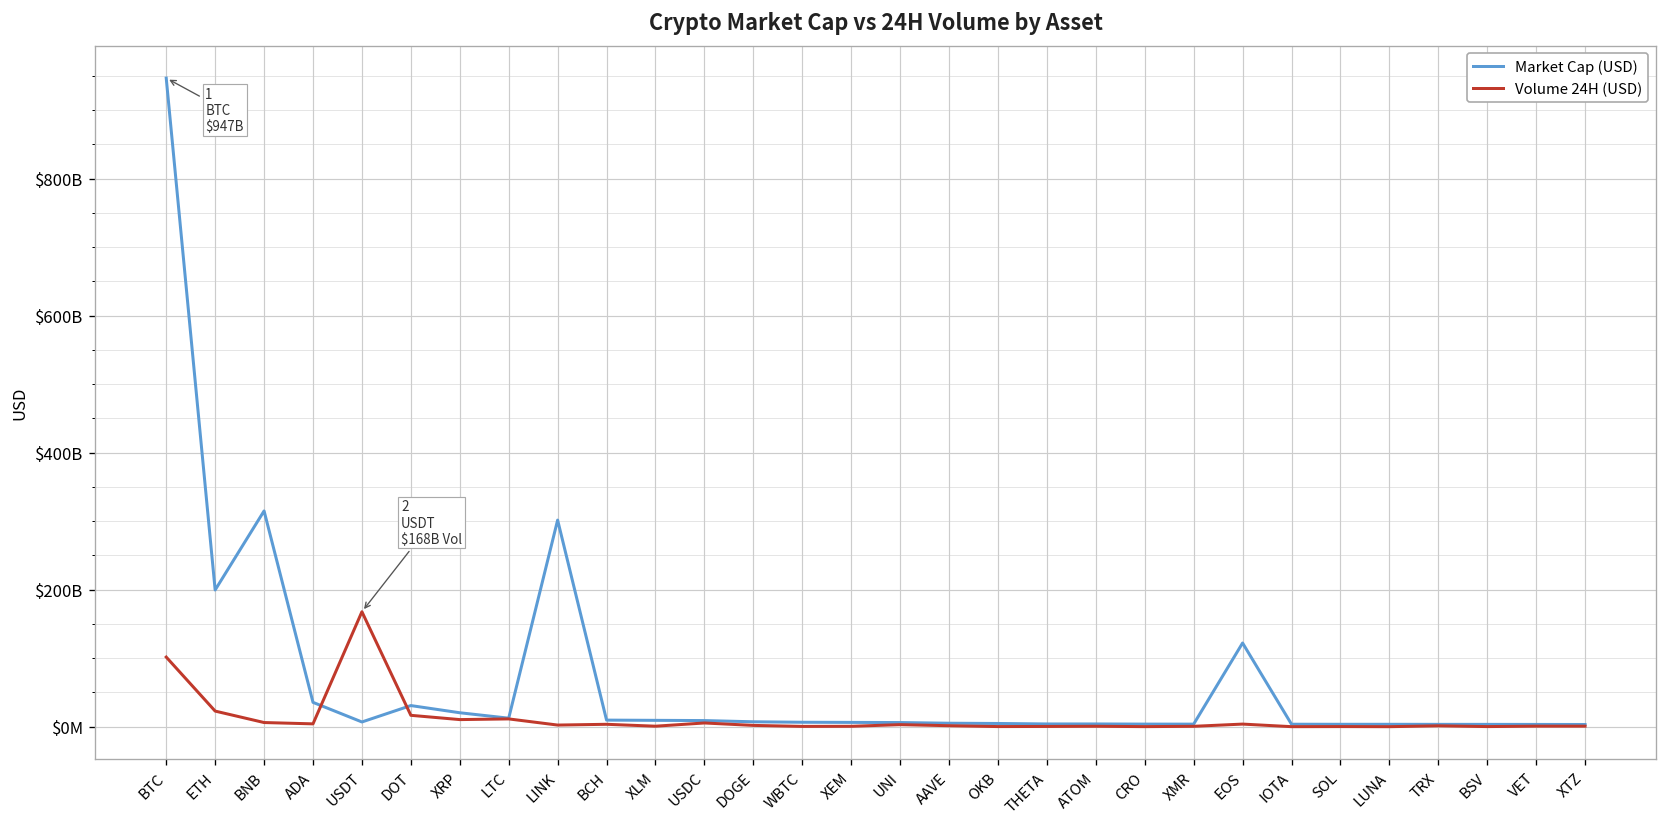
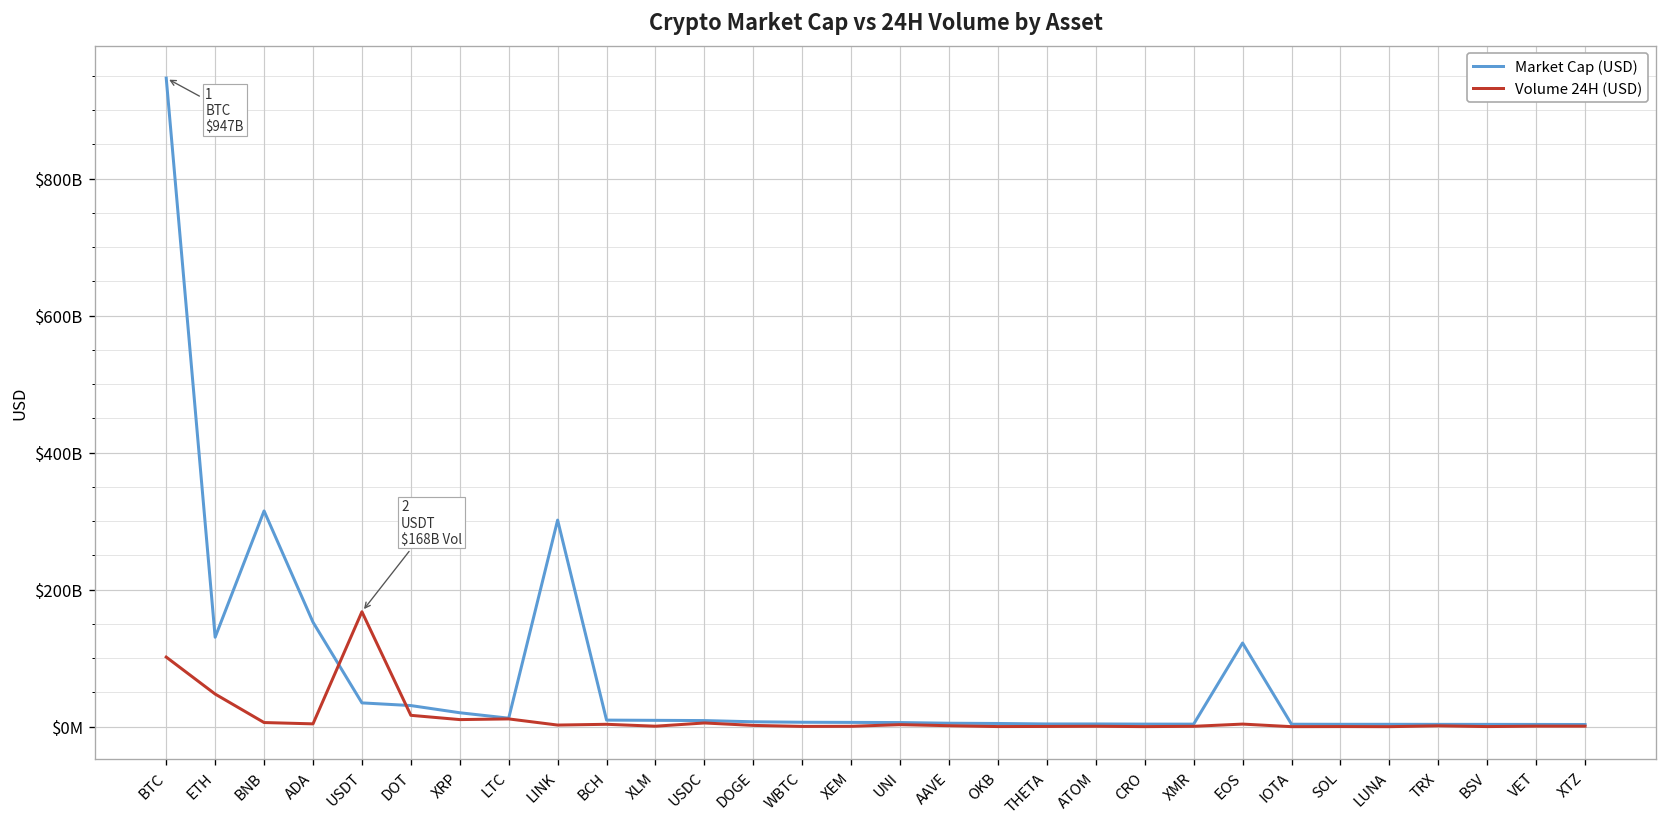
  {
    "Market Cap (USD)": {
-     "ETH": "$200000000000",
+     "ETH": "$130000000000",
      "BNB": "$310000000000",
-     "ADA": "$40000000000",
-     "USDT": "$10000000000",
+     "ADA": "$150000000000",
+     "USDT": "$30000000000",
      "DOT": "$30000000000",
      "XRP": "$20000000000",
      "LINK": "$300000000000",
      "BCH": "$10000000000",
      "XLM": "$10000000000",
      "DOGE": "$10000000000",
      "WBTC": "$10000000000",
      "XEM": "$10000000000",
      "OKB": "$0",
      "EOS": "$120000000000"
    },
    "Volume 24H (USD)": {
      "BTC": "$100000000000",
-     "ETH": "$20000000000",
+     "ETH": "$50000000000",
      "BNB": "$10000000000",
      "ADA": "$0",
      "DOT": "$20000000000",
      "XRP": "$10000000000",
      "LINK": "$0",
      "BCH": "$0",
      "XLM": "$0",
      "DOGE": "$0",
      "WBTC": "$0",
      "XEM": "$0",
      "OKB": "$0",
      "EOS": "$0"
    }
  }
